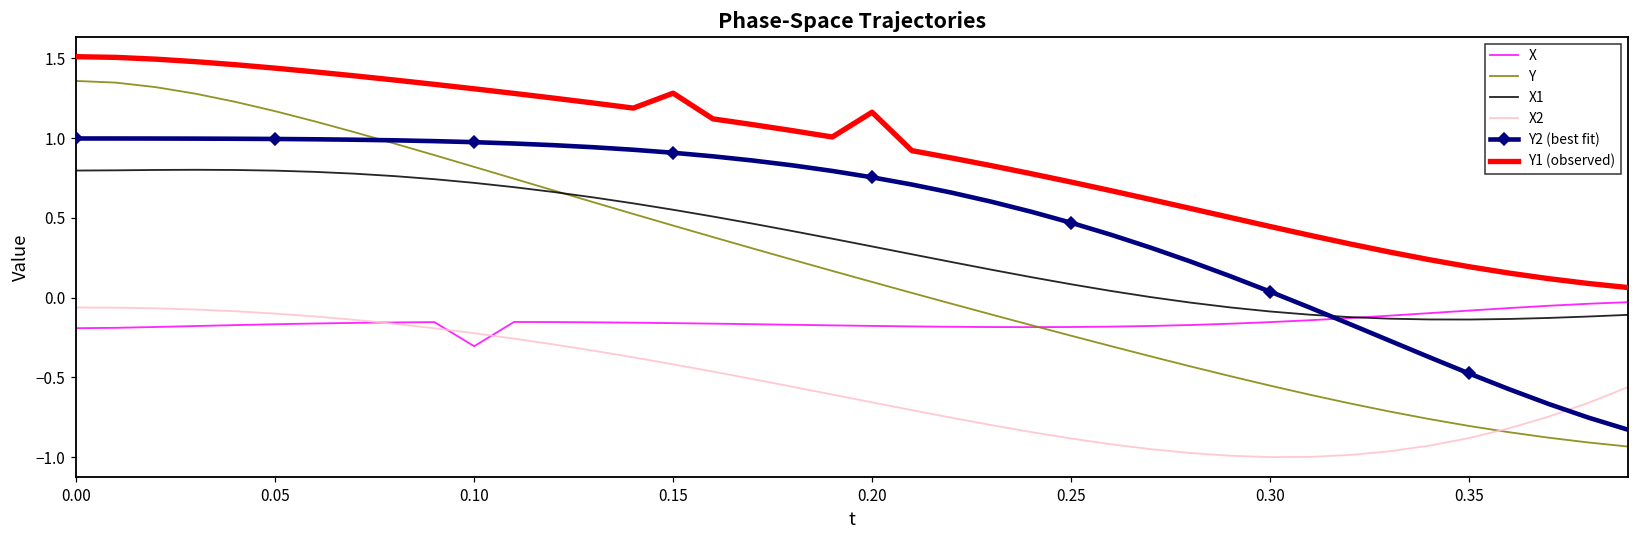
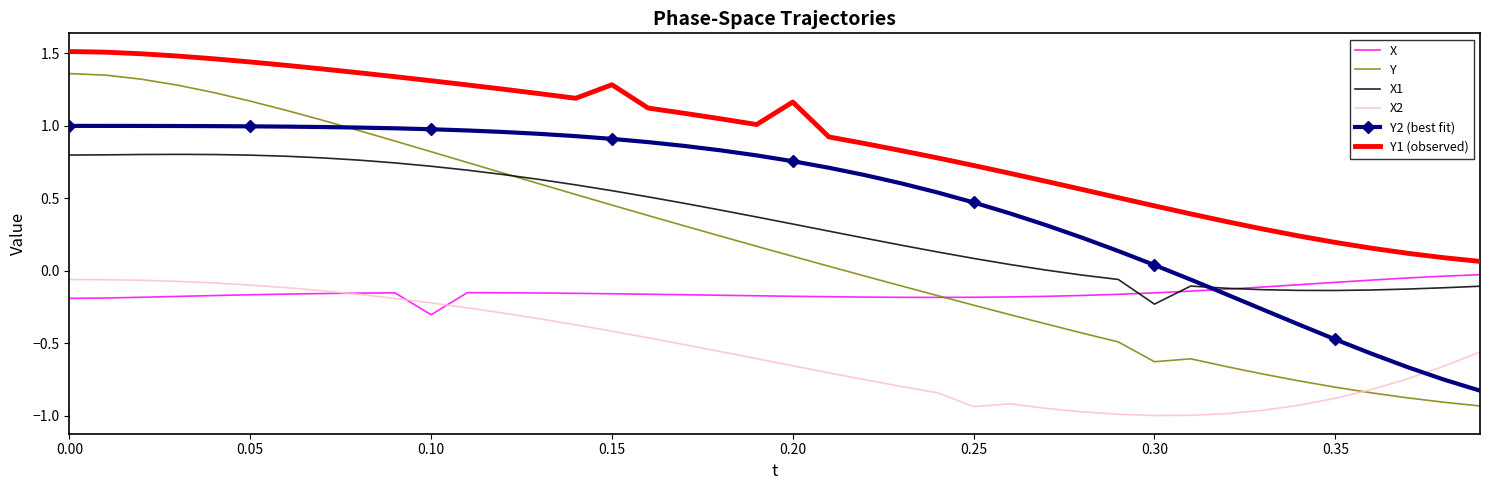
  {
    "X": {
      "0.00": -0.19,
      "0.05": -0.17,
      "0.10": -0.30,
      "0.15": -0.16,
      "0.20": -0.18,
      "0.25": -0.18,
      "0.30": -0.15,
      "0.35": -0.08
    },
    "Y": {
      "0.00": 1.36,
      "0.05": 1.17,
      "0.10": 0.82,
      "0.15": 0.45,
      "0.20": 0.10,
      "0.25": -0.24,
-     "0.30": -0.55,
+     "0.30": -0.63,
      "0.35": -0.80
    },
    "X1": {
      "0.00": 0.80,
      "0.05": 0.80,
      "0.10": 0.72,
      "0.15": 0.55,
      "0.20": 0.32,
      "0.25": 0.08,
-     "0.30": -0.09,
+     "0.30": -0.23,
      "0.35": -0.14
    },
    "X2": {
      "0.00": -0.06,
      "0.05": -0.10,
      "0.10": -0.22,
      "0.15": -0.42,
      "0.20": -0.66,
-     "0.25": -0.88,
+     "0.25": -0.94,
      "0.30": -1.00,
      "0.35": -0.88
    },
    "Y2 (best fit)": {
      "0.00": 1.00,
      "0.05": 1.00,
      "0.10": 0.97,
      "0.15": 0.91,
      "0.20": 0.75,
      "0.25": 0.47,
      "0.30": 0.04,
      "0.35": -0.47
    },
    "Y1 (observed)": {
      "0.00": 1.51,
      "0.05": 1.44,
      "0.10": 1.31,
      "0.15": 1.28,
      "0.20": 1.16,
      "0.25": 0.73,
      "0.30": 0.45,
      "0.35": 0.19
    }
  }
